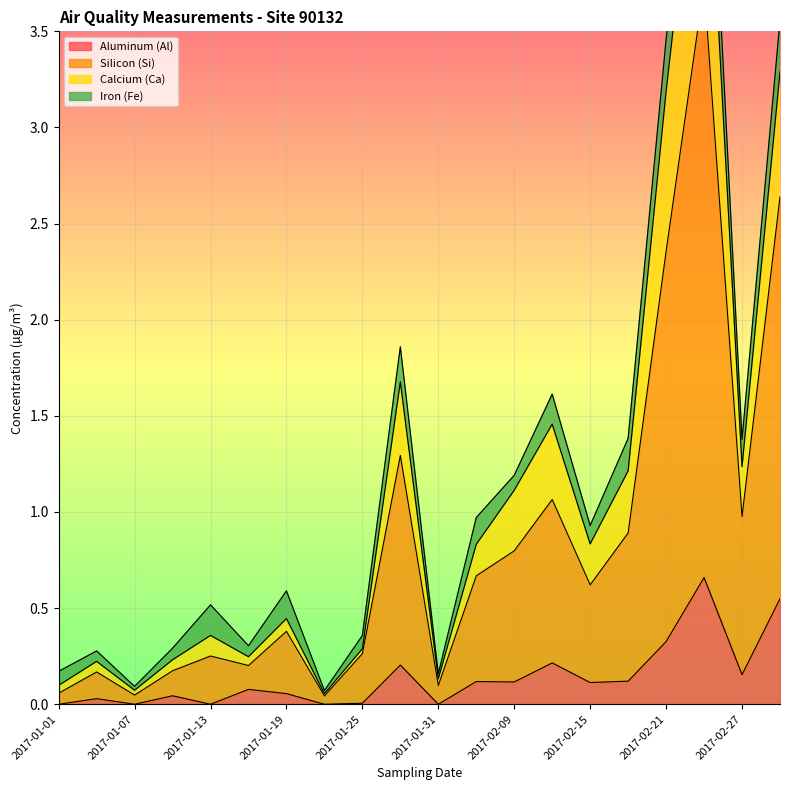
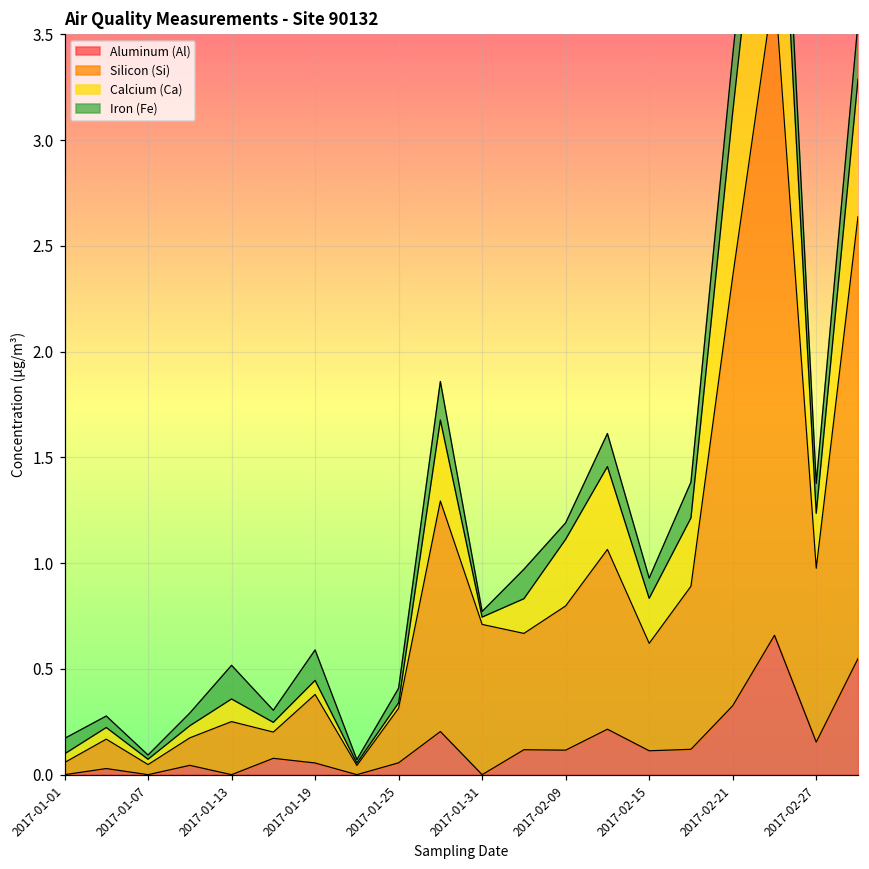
  {
    "Aluminum (Al)": {
      "2017-01-01": 0.00,
      "2017-01-07": 0.00,
      "2017-01-13": 0.00,
      "2017-01-19": 0.06,
-     "2017-01-25": 0.01,
+     "2017-01-25": 0.06,
      "2017-01-31": 0.00,
      "2017-02-09": 0.12,
      "2017-02-15": 0.11,
      "2017-02-21": 0.33,
      "2017-02-27": 0.15
    },
    "Silicon (Si)": {
      "2017-01-01": 0.06,
      "2017-01-07": 0.05,
      "2017-01-13": 0.25,
      "2017-01-19": 0.32,
      "2017-01-25": 0.26,
-     "2017-01-31": 0.10,
+     "2017-01-31": 0.71,
      "2017-02-09": 0.68,
      "2017-02-15": 0.51,
      "2017-02-21": 2.03,
      "2017-02-27": 0.82
    },
    "Calcium (Ca)": {
      "2017-01-01": 0.04,
      "2017-01-07": 0.03,
      "2017-01-13": 0.11,
      "2017-01-19": 0.07,
      "2017-01-25": 0.03,
      "2017-01-31": 0.03,
      "2017-02-09": 0.31,
      "2017-02-15": 0.21,
-     "2017-02-21": 0.83,
+     "2017-02-21": 0.78,
      "2017-02-27": 0.26
    },
    "Iron (Fe)": {
      "2017-01-01": 0.07,
      "2017-01-07": 0.02,
      "2017-01-13": 0.16,
      "2017-01-19": 0.14,
      "2017-01-25": 0.07,
      "2017-01-31": 0.03,
      "2017-02-09": 0.08,
      "2017-02-15": 0.10,
      "2017-02-21": 0.27,
      "2017-02-27": 0.14
    }
  }
